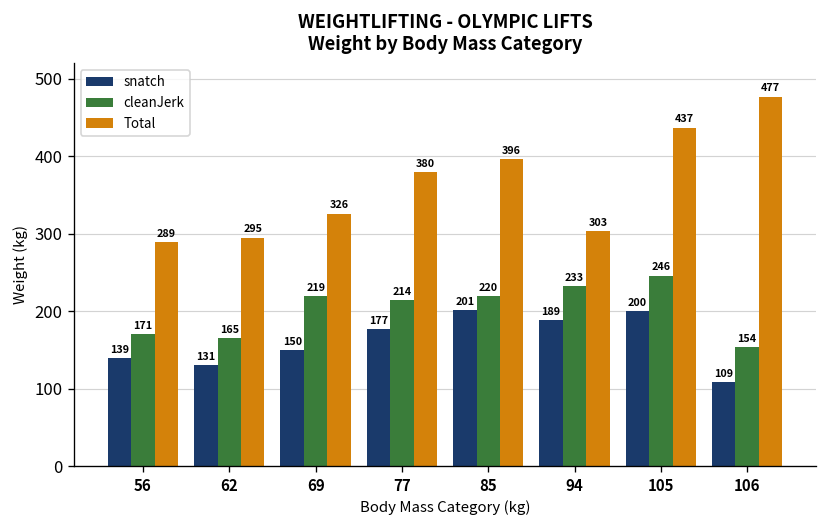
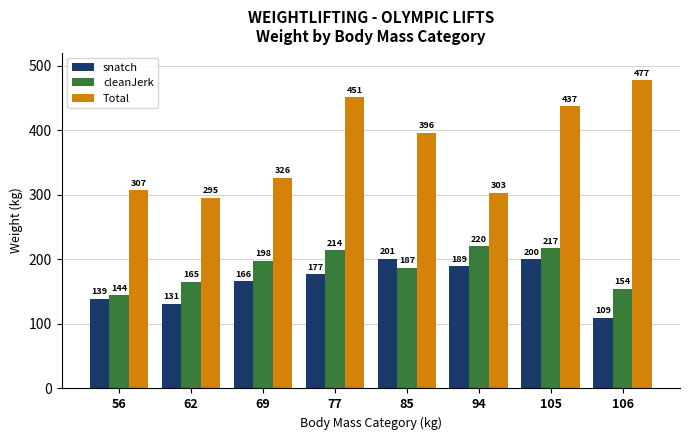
  {
    "snatch": {
      "56": 139,
      "62": 131,
-     "69": 150,
+     "69": 166,
      "77": 177,
      "85": 201,
      "94": 189,
      "105": 200,
      "106": 109
    },
    "cleanJerk": {
-     "56": 171,
+     "56": 144,
      "62": 165,
-     "69": 219,
+     "69": 198,
      "77": 214,
-     "85": 220,
-     "94": 233,
-     "105": 246,
+     "85": 187,
+     "94": 220,
+     "105": 217,
      "106": 154
    },
    "Total": {
-     "56": 289,
+     "56": 307,
      "62": 295,
      "69": 326,
-     "77": 380,
+     "77": 451,
      "85": 396,
      "94": 303,
      "105": 437,
      "106": 477
    }
  }
